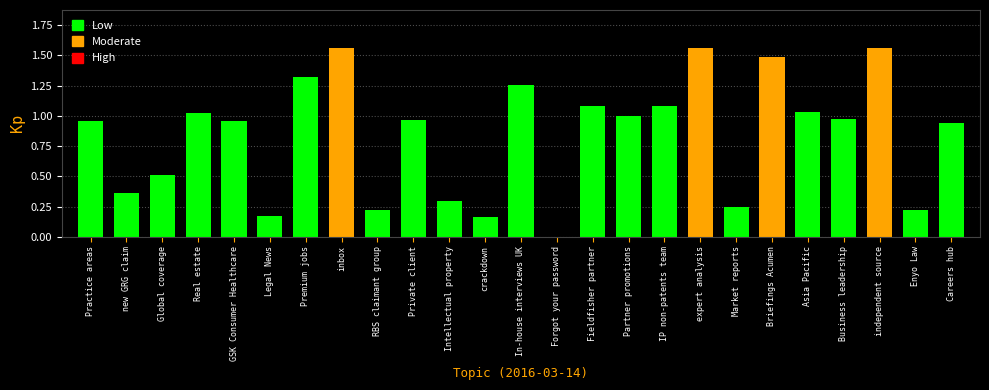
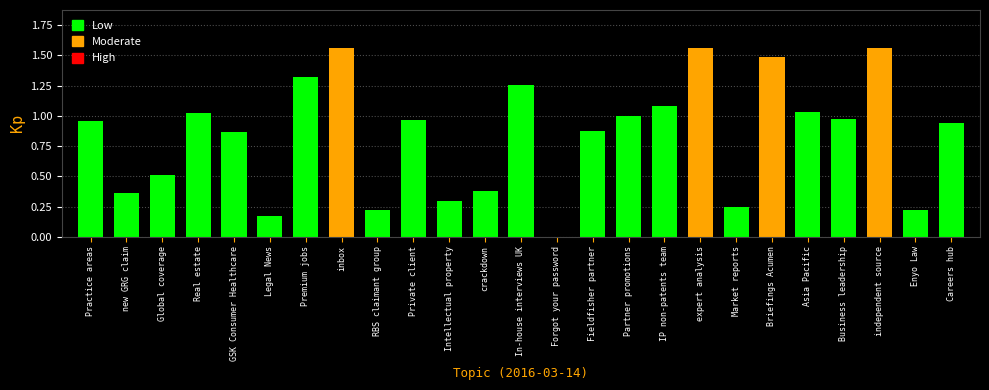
  {
    "Practice areas": 0.96,
    "new GRG claim": 0.36,
    "Global coverage": 0.51,
    "Real estate": 1.02,
-   "GSK Consumer Healthcare": 0.96,
+   "GSK Consumer Healthcare": 0.86,
    "Legal News": 0.17,
    "Premium jobs": 1.32,
    "inbox": 1.56,
    "RBS claimant group": 0.22,
    "Private client": 0.97,
    "Intellectual property": 0.30,
-   "crackdown": 0.16,
+   "crackdown": 0.38,
    "In-house interviews UK": 1.26,
    "Forgot your password": 0.00,
-   "Fieldfisher partner": 1.08,
+   "Fieldfisher partner": 0.88,
    "Partner promotions": 1.00,
    "IP non-patents team": 1.08,
    "expert analysis": 1.56,
    "Market reports": 0.24,
    "Briefings Acumen": 1.49,
    "Asia Pacific": 1.03,
    "Business leadership": 0.97,
    "independent source": 1.56,
    "Enyo Law": 0.22,
    "Careers hub": 0.94
  }
